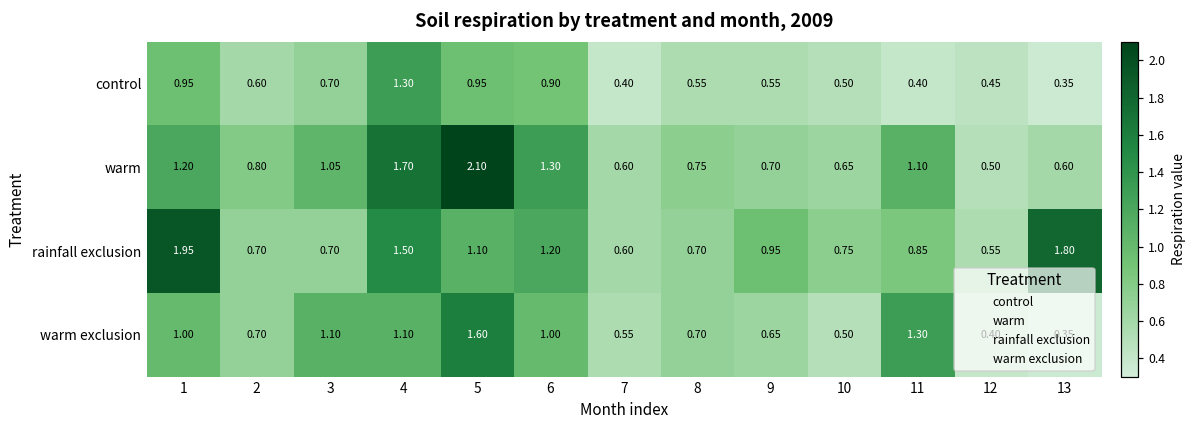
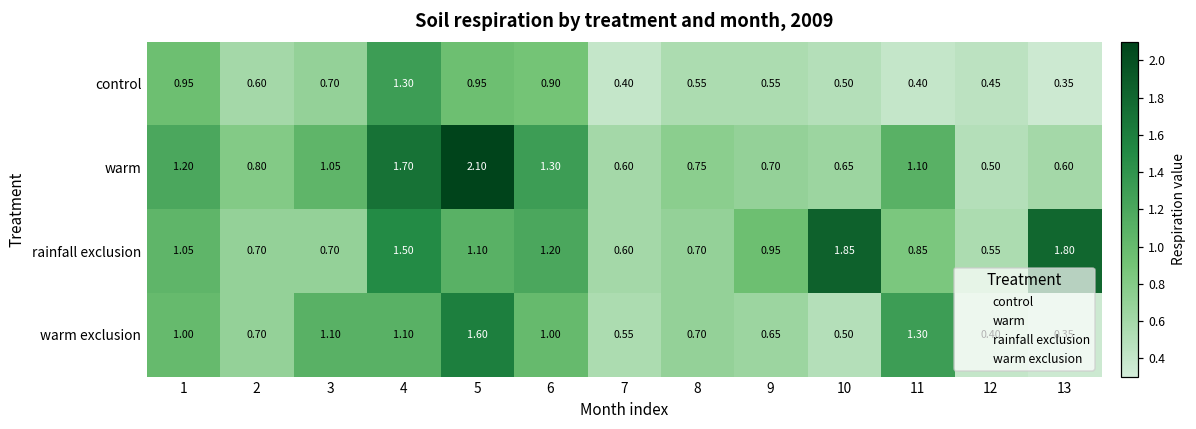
  {
    "control": {
      "1": 0.95,
      "2": 0.60,
      "3": 0.70,
      "4": 1.30,
      "5": 0.95,
      "6": 0.90,
      "7": 0.40,
      "8": 0.55,
      "9": 0.55,
      "10": 0.50,
      "11": 0.40,
      "12": 0.45,
      "13": 0.35
    },
    "warm": {
      "1": 1.20,
      "2": 0.80,
      "3": 1.05,
      "4": 1.70,
      "5": 2.10,
      "6": 1.30,
      "7": 0.60,
      "8": 0.75,
      "9": 0.70,
      "10": 0.65,
      "11": 1.10,
      "12": 0.50,
      "13": 0.60
    },
    "rainfall exclusion": {
-     "1": 1.95,
+     "1": 1.05,
      "2": 0.70,
      "3": 0.70,
      "4": 1.50,
      "5": 1.10,
      "6": 1.20,
      "7": 0.60,
      "8": 0.70,
      "9": 0.95,
-     "10": 0.75,
+     "10": 1.85,
      "11": 0.85,
      "12": 0.55,
      "13": 1.80
    },
    "warm exclusion": {
      "1": 1.00,
      "2": 0.70,
      "3": 1.10,
      "4": 1.10,
      "5": 1.60,
      "6": 1.00,
      "7": 0.55,
      "8": 0.70,
      "9": 0.65,
      "10": 0.50,
      "11": 1.30
    }
  }
